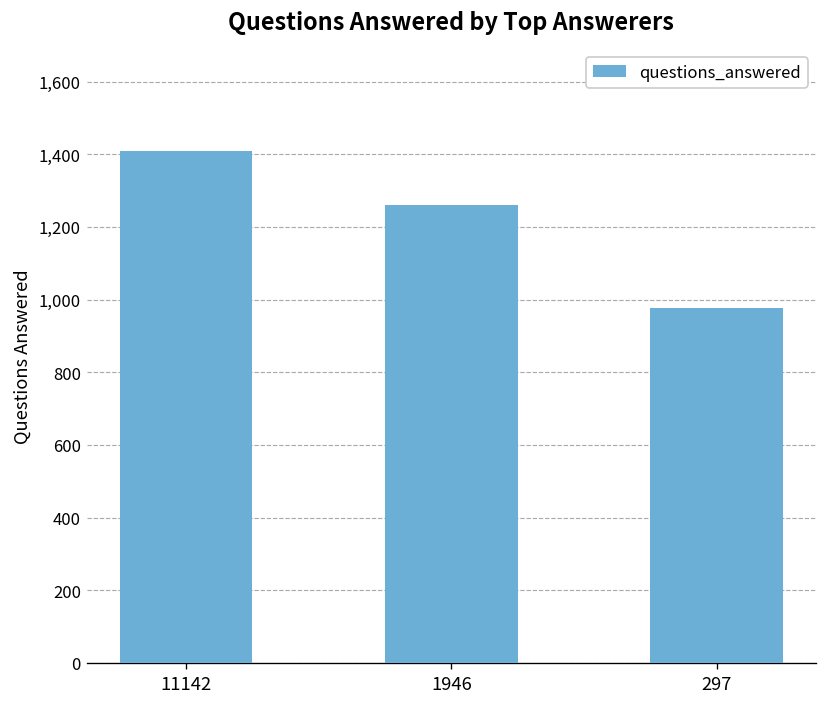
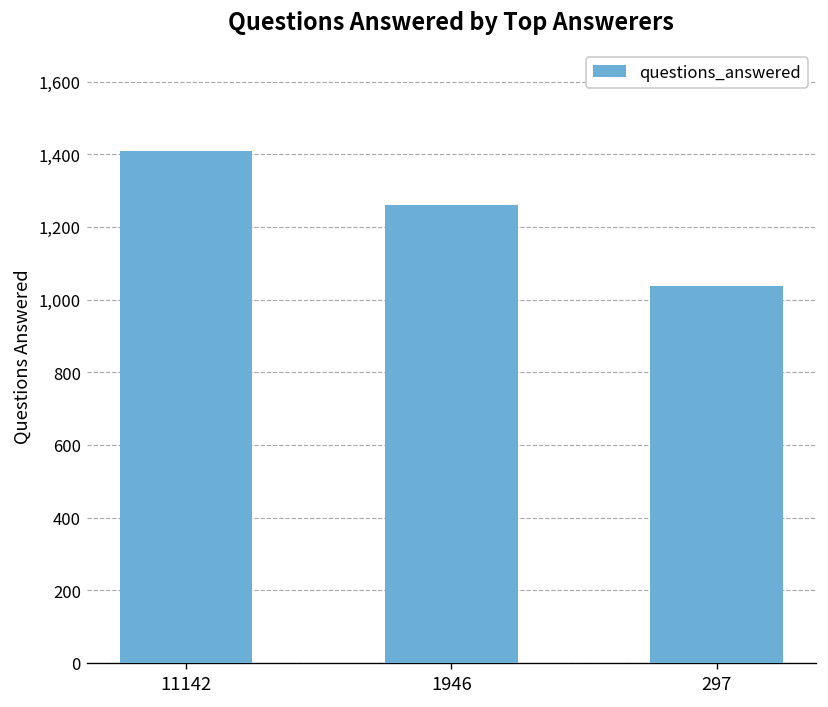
  {
    "11142": "1,410",
    "1946": "1,260",
-   "297": "980"
+   "297": "1,040"
  }
